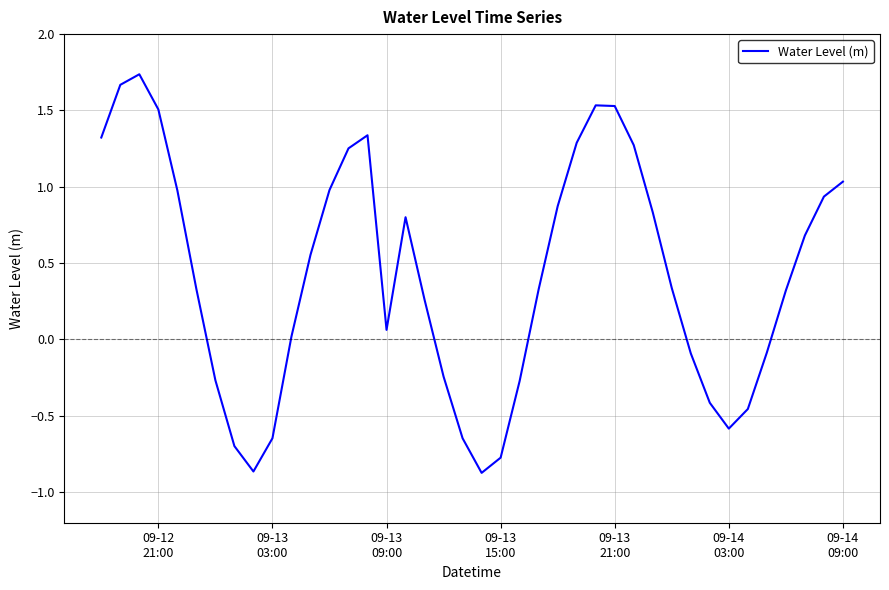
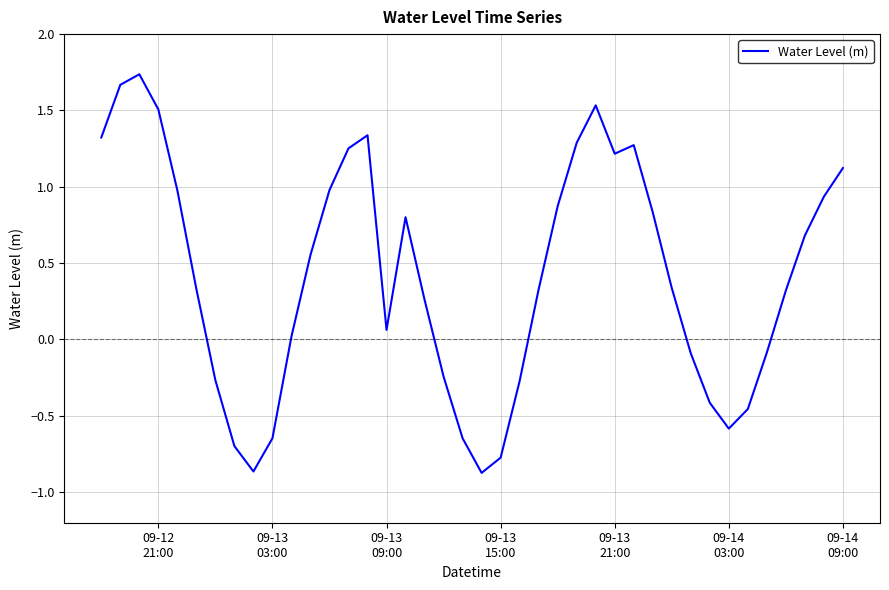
  {
    "09-12 21:00": 1.51,
    "09-13 03:00": -0.65,
    "09-13 09:00": 0.06,
    "09-13 15:00": -0.77,
-   "09-13 21:00": 1.53,
+   "09-13 21:00": 1.22,
    "09-14 03:00": -0.58,
-   "09-14 09:00": 1.03
+   "09-14 09:00": 1.12
  }
